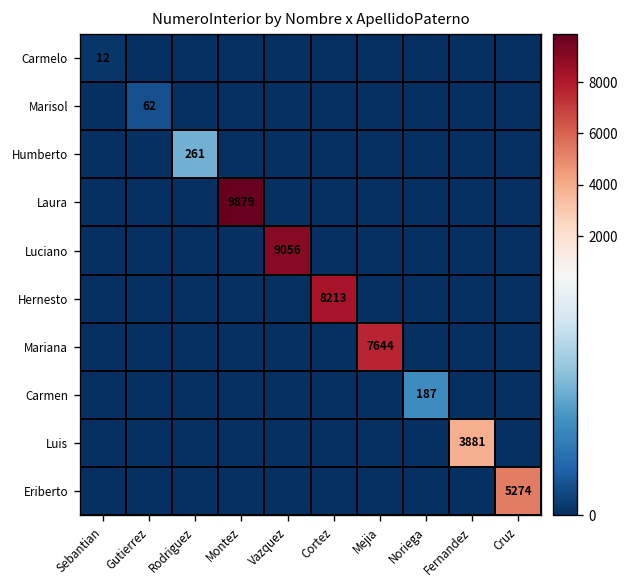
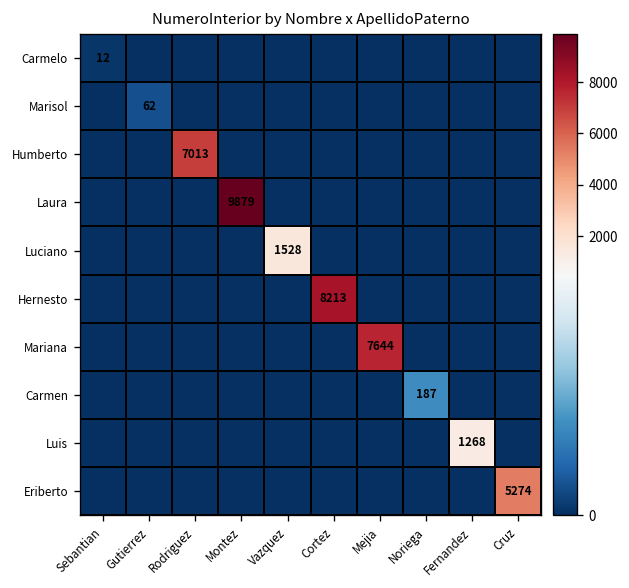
  {
    "Carmelo": {
      "Sebantian": 12
    },
    "Marisol": {
      "Gutierrez": 62
    },
    "Humberto": {
-     "Rodriguez": 261
+     "Rodriguez": 7013
    },
    "Laura": {
      "Montez": 9879
    },
    "Luciano": {
-     "Vazquez": 9056
+     "Vazquez": 1528
    },
    "Hernesto": {
      "Cortez": 8213
    },
    "Mariana": {
      "Mejia": 7644
    },
    "Carmen": {
      "Noriega": 187
    },
    "Luis": {
-     "Fernandez": 3881
+     "Fernandez": 1268
    },
    "Eriberto": {
      "Cruz": 5274
    }
  }
